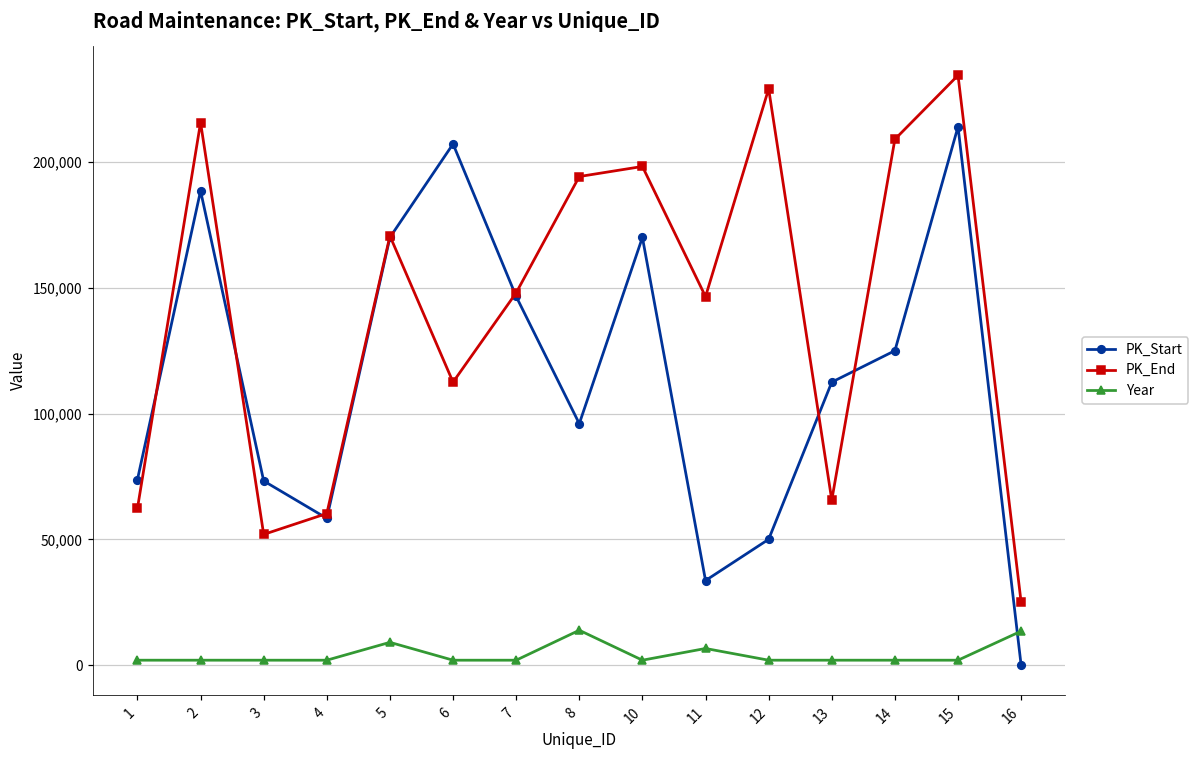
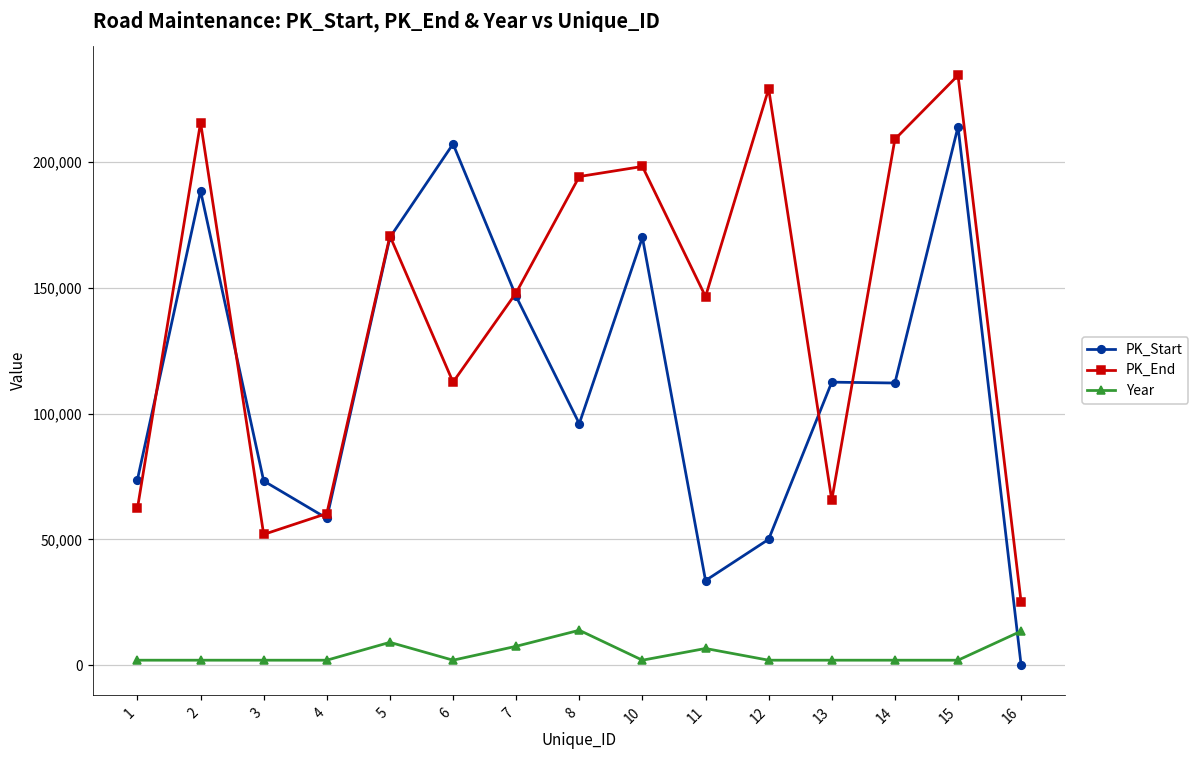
  {
    "PK_Start": {
      "1": "74,000",
      "2": "189,000",
      "3": "73,000",
      "4": "58,000",
      "6": "207,000",
      "7": "147,000",
      "8": "96,000",
      "10": "170,000",
      "11": "34,000",
      "12": "50,000",
      "13": "113,000",
-     "14": "125,000",
+     "14": "112,000",
      "15": "214,000",
      "16": "0"
    },
    "PK_End": {
      "1": "62,000",
      "2": "216,000",
      "3": "52,000",
      "4": "60,000",
      "6": "113,000",
      "7": "148,000",
      "8": "194,000",
      "10": "198,000",
      "11": "147,000",
      "12": "229,000",
      "13": "66,000",
      "14": "209,000",
      "15": "234,000",
      "16": "25,000"
    },
    "Year": {
      "1": "2,000",
      "2": "2,000",
      "3": "2,000",
      "4": "2,000",
      "5": "9,000",
      "6": "2,000",
-     "7": "2,000",
+     "7": "8,000",
      "8": "14,000",
      "10": "2,000",
      "11": "7,000",
      "12": "2,000",
      "13": "2,000",
      "14": "2,000",
      "15": "2,000",
      "16": "14,000"
    }
  }
